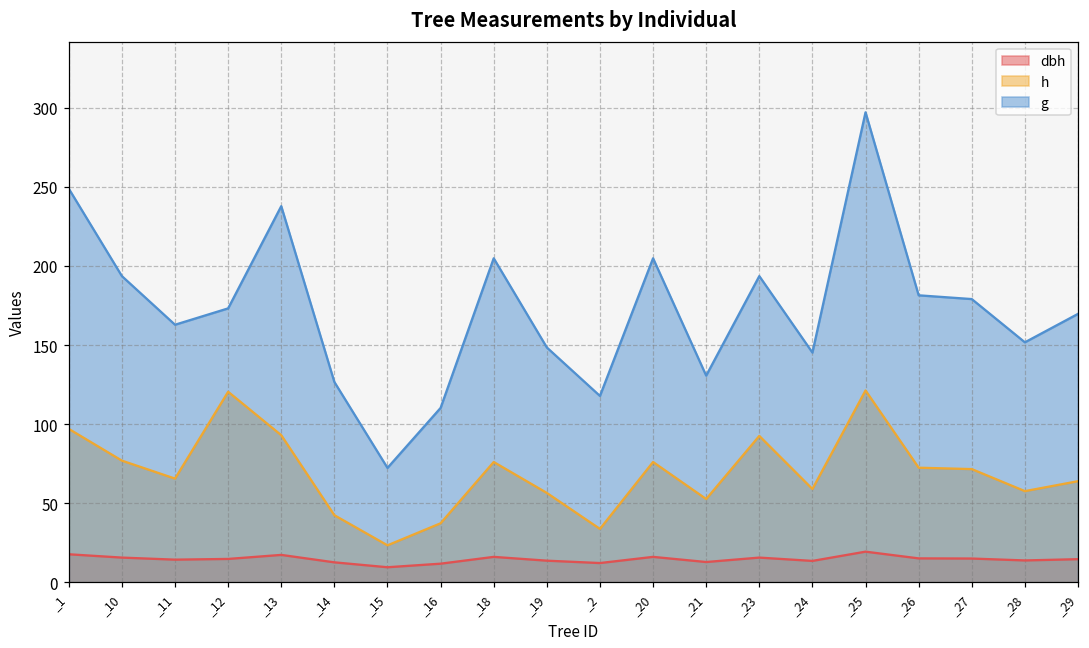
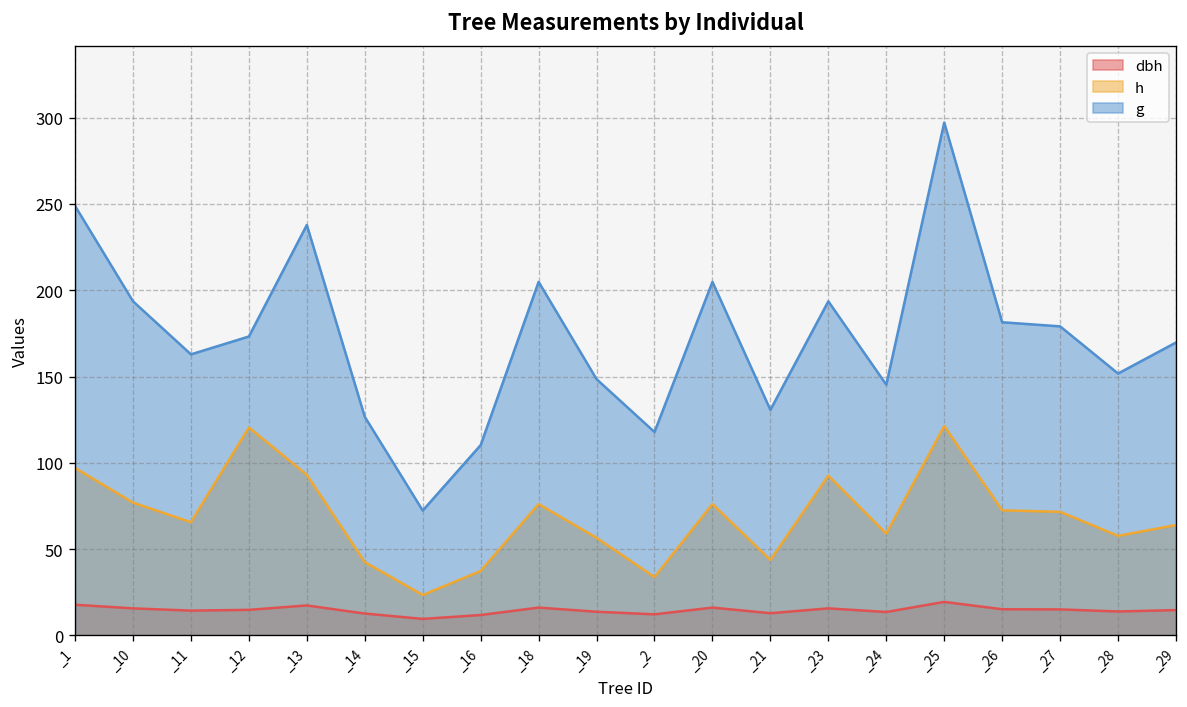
  {
    "dbh": {
      "_1": 18,
      "_10": 16,
      "_11": 14,
      "_12": 15,
      "_13": 17,
      "_14": 13,
      "_15": 10,
      "_16": 12,
      "_18": 16,
      "_19": 14,
      "_2": 12,
      "_20": 16,
      "_21": 13,
      "_23": 16,
      "_24": 14,
      "_25": 19,
      "_26": 15,
      "_27": 15,
      "_28": 14,
      "_29": 15
    },
    "h": {
      "_1": 97,
      "_10": 77,
      "_11": 66,
      "_12": 121,
      "_13": 93,
      "_14": 42,
      "_15": 23,
      "_16": 37,
      "_18": 76,
      "_19": 57,
      "_2": 34,
      "_20": 76,
-     "_21": 53,
+     "_21": 44,
      "_23": 93,
      "_24": 59,
      "_25": 121,
      "_26": 73,
      "_27": 72,
      "_28": 58,
      "_29": 64
    },
    "g": {
      "_1": 249,
      "_10": 194,
      "_11": 163,
      "_12": 173,
      "_13": 238,
      "_14": 127,
      "_15": 72,
      "_16": 110,
      "_18": 205,
      "_19": 148,
      "_2": 118,
      "_20": 205,
      "_21": 131,
      "_23": 194,
      "_24": 145,
      "_25": 297,
      "_26": 181,
      "_27": 179,
      "_28": 152,
      "_29": 170
    }
  }
